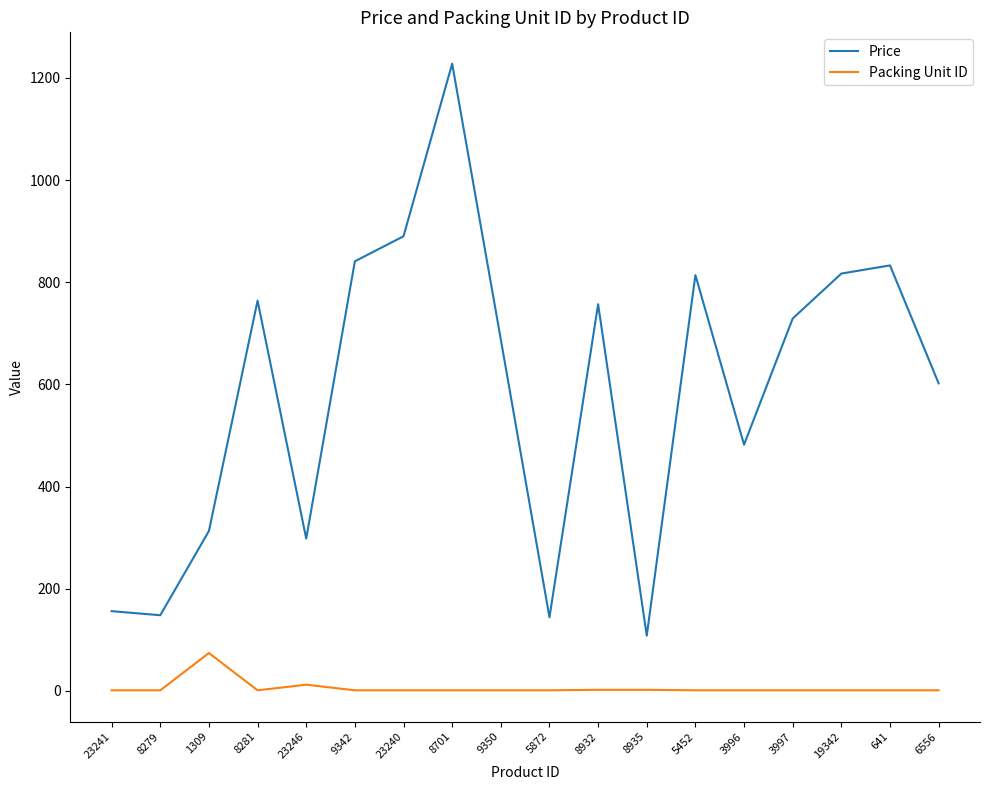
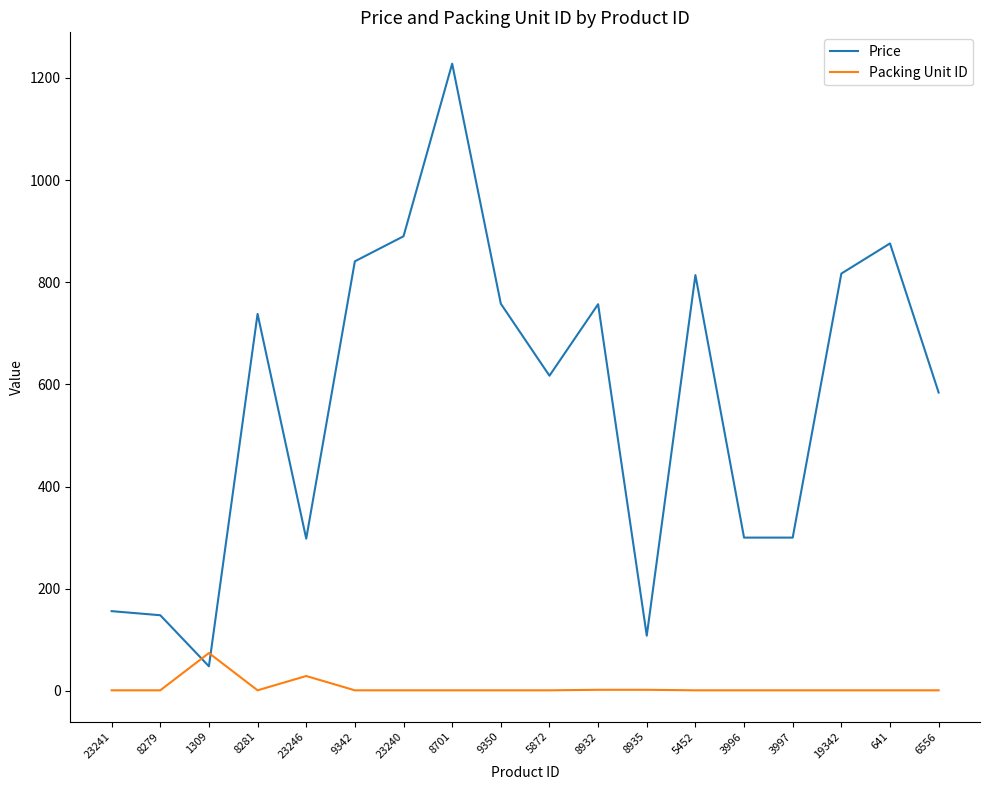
  {
    "Price": {
      "23241": 160,
      "8279": 150,
-     "1309": 310,
-     "8281": 760,
+     "1309": 50,
+     "8281": 740,
      "23246": 300,
      "9342": 840,
      "23240": 890,
      "8701": 1230,
-     "9350": 690,
-     "5872": 140,
+     "9350": 760,
+     "5872": 620,
      "8932": 760,
      "8935": 110,
      "5452": 810,
-     "3996": 480,
-     "3997": 730,
+     "3996": 300,
+     "3997": 300,
      "19342": 820,
-     "641": 830,
-     "6556": 600
+     "641": 880,
+     "6556": 580
    },
    "Packing Unit ID": {
      "23241": 0,
      "8279": 0,
      "1309": 70,
      "8281": 0,
-     "23246": 10,
+     "23246": 30,
      "9342": 0,
      "23240": 0,
      "8701": 0,
      "9350": 0,
      "5872": 0,
      "8932": 0,
      "8935": 0,
      "5452": 0,
      "3996": 0,
      "3997": 0,
      "19342": 0,
      "641": 0,
      "6556": 0
    }
  }
